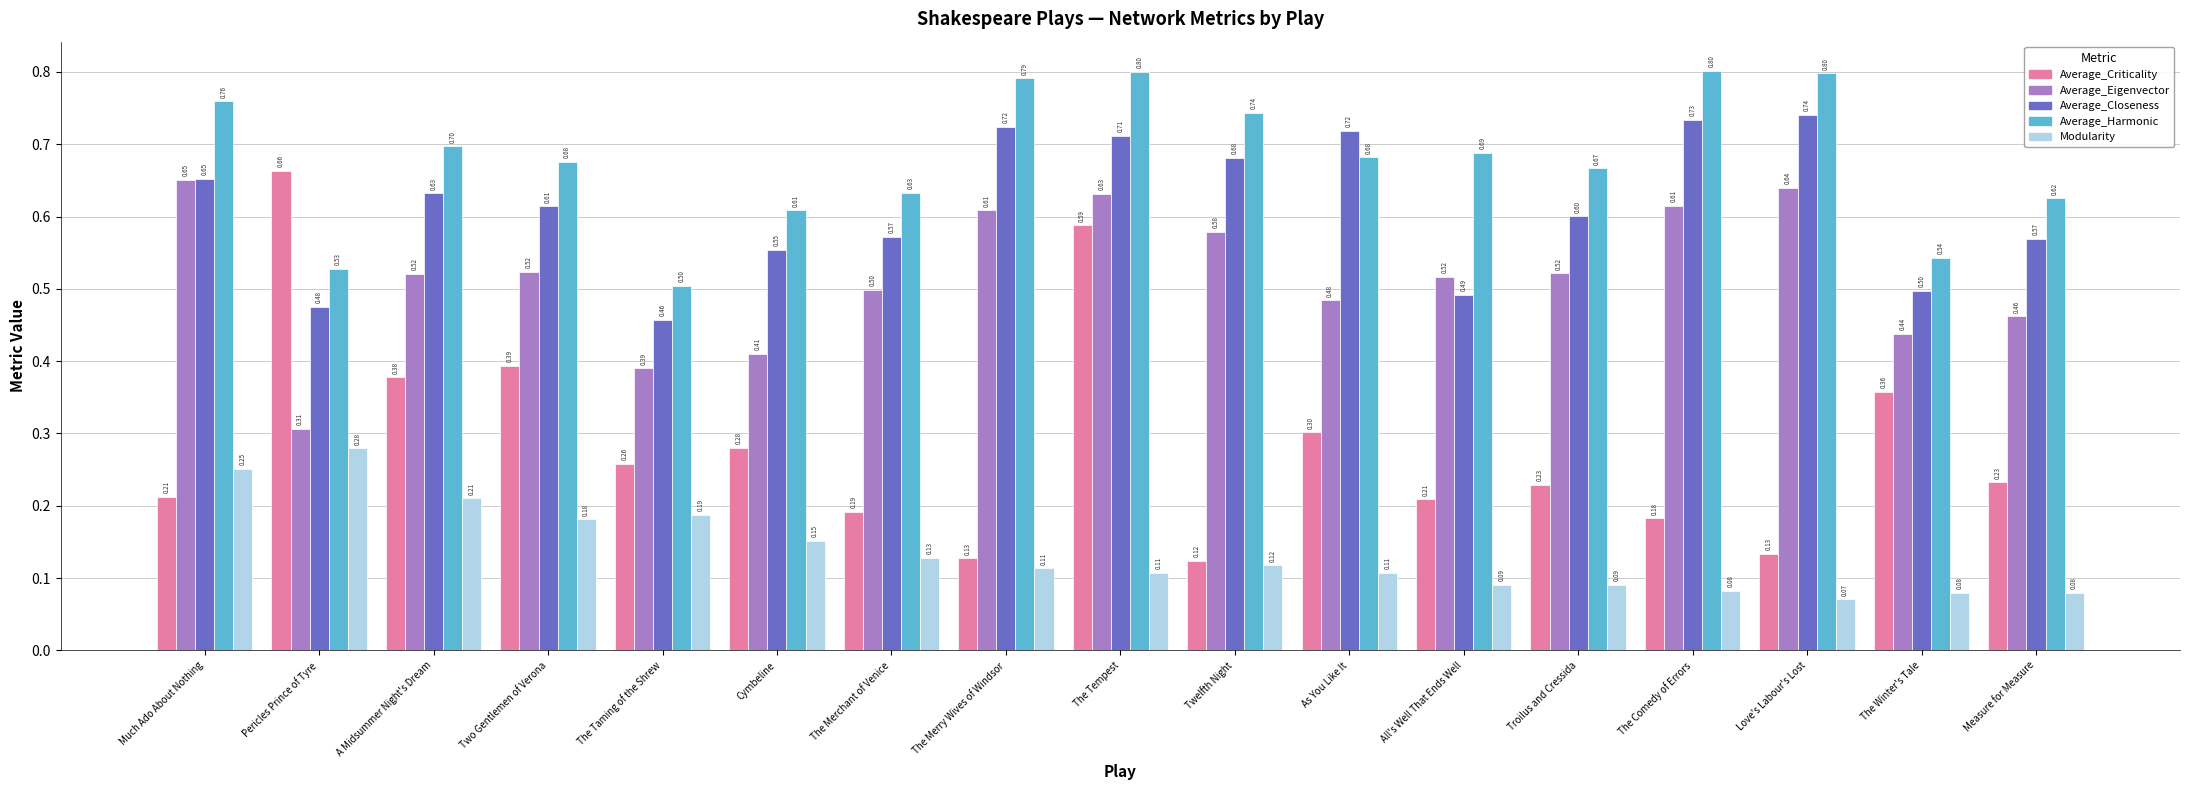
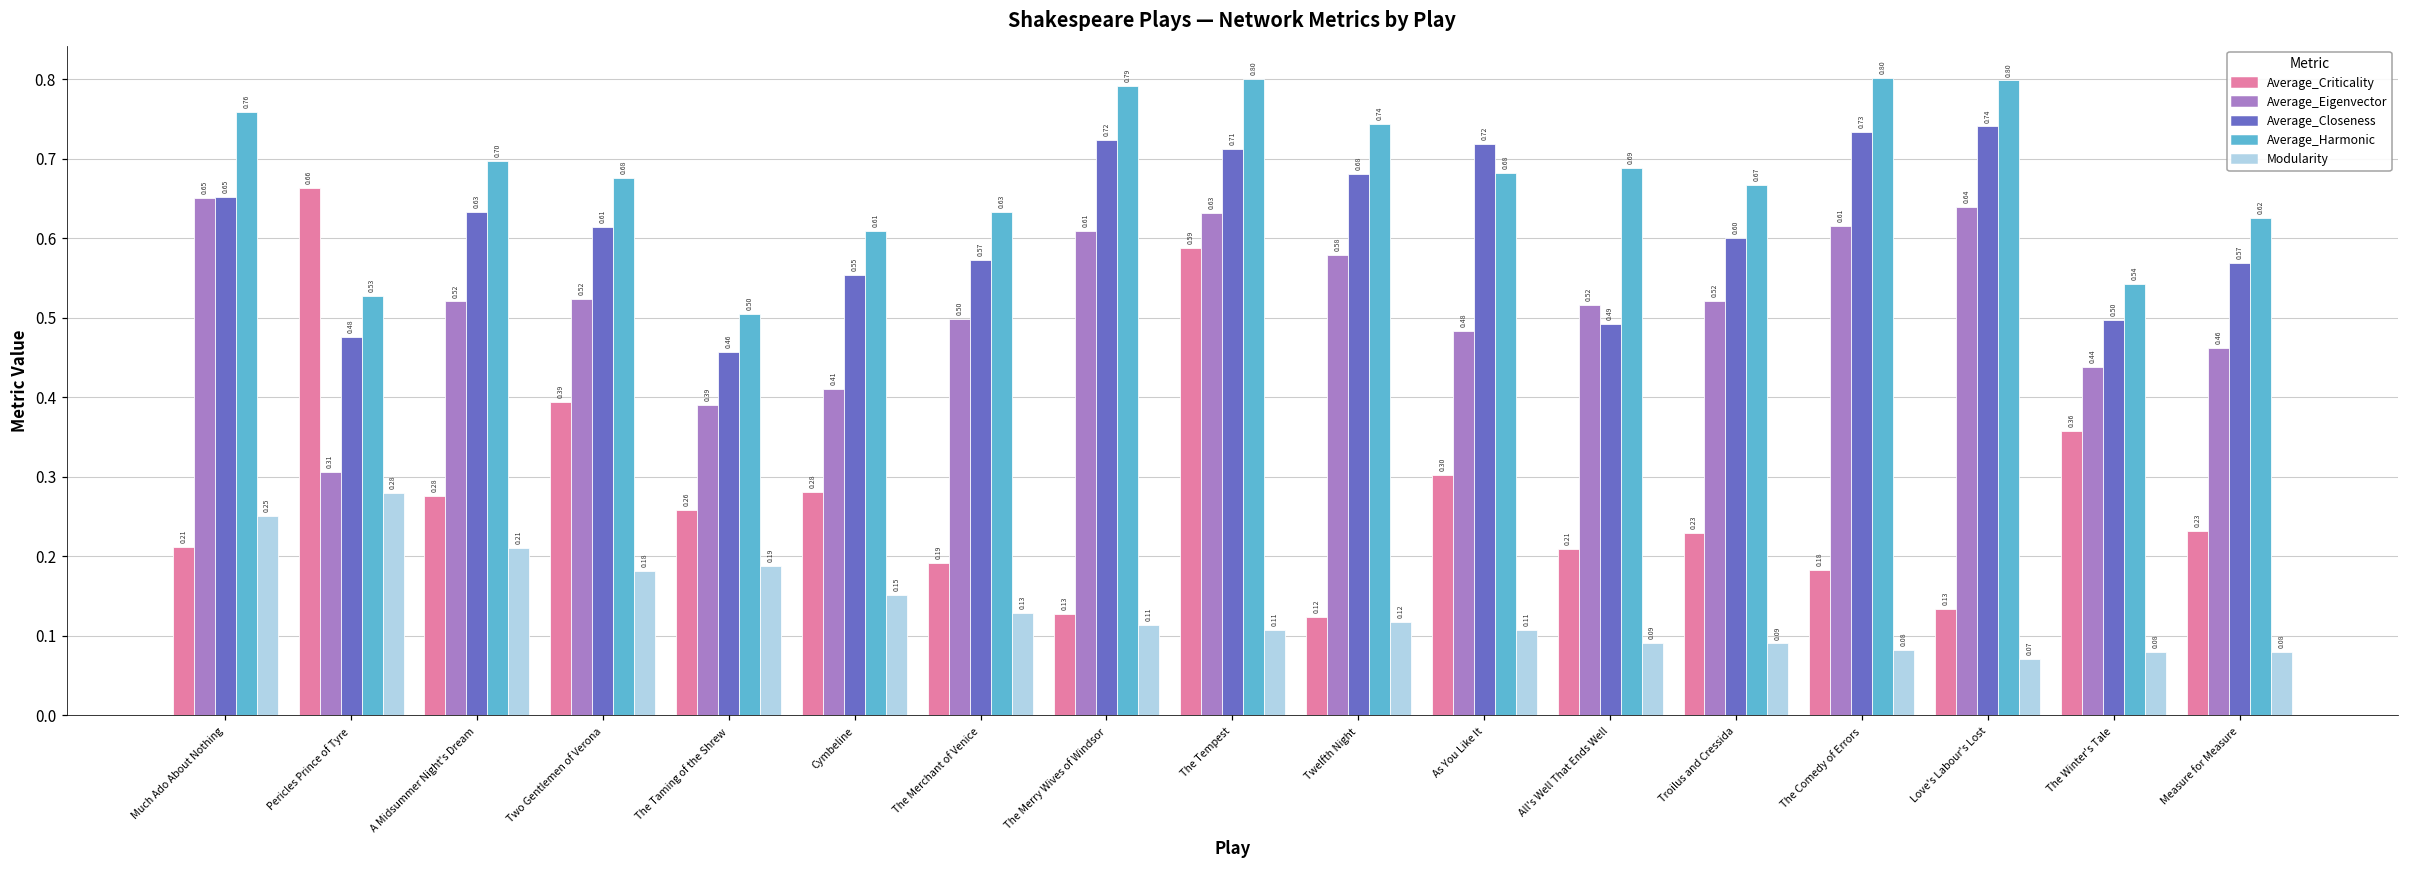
  {
    "Average_Criticality": {
      "Much Ado About Nothing": 0.21,
      "Pericles Prince of Tyre": 0.66,
-     "A Midsummer Night's Dream": 0.38,
+     "A Midsummer Night's Dream": 0.28,
      "Two Gentlemen of Verona": 0.39,
      "The Taming of the Shrew": 0.26,
      "Cymbeline": 0.28,
      "The Merchant of Venice": 0.19,
      "The Merry Wives of Windsor": 0.13,
      "The Tempest": 0.59,
      "Twelfth Night": 0.12,
      "As You Like It": 0.30,
      "All's Well That Ends Well": 0.21,
      "Troilus and Cressida": 0.23,
      "The Comedy of Errors": 0.18,
      "Love's Labour's Lost": 0.13,
      "The Winter's Tale": 0.36,
      "Measure for Measure": 0.23
    },
    "Average_Eigenvector": {
      "Much Ado About Nothing": 0.65,
      "Pericles Prince of Tyre": 0.31,
      "A Midsummer Night's Dream": 0.52,
      "Two Gentlemen of Verona": 0.52,
      "The Taming of the Shrew": 0.39,
      "Cymbeline": 0.41,
      "The Merchant of Venice": 0.50,
      "The Merry Wives of Windsor": 0.61,
      "The Tempest": 0.63,
      "Twelfth Night": 0.58,
      "As You Like It": 0.48,
      "All's Well That Ends Well": 0.52,
      "Troilus and Cressida": 0.52,
      "The Comedy of Errors": 0.61,
      "Love's Labour's Lost": 0.64,
      "The Winter's Tale": 0.44,
      "Measure for Measure": 0.46
    },
    "Average_Closeness": {
      "Much Ado About Nothing": 0.65,
      "Pericles Prince of Tyre": 0.48,
      "A Midsummer Night's Dream": 0.63,
      "Two Gentlemen of Verona": 0.61,
      "The Taming of the Shrew": 0.46,
      "Cymbeline": 0.55,
      "The Merchant of Venice": 0.57,
      "The Merry Wives of Windsor": 0.72,
      "The Tempest": 0.71,
      "Twelfth Night": 0.68,
      "As You Like It": 0.72,
      "All's Well That Ends Well": 0.49,
      "Troilus and Cressida": 0.60,
      "The Comedy of Errors": 0.73,
      "Love's Labour's Lost": 0.74,
      "The Winter's Tale": 0.50,
      "Measure for Measure": 0.57
    },
    "Average_Harmonic": {
      "Much Ado About Nothing": 0.76,
      "Pericles Prince of Tyre": 0.53,
      "A Midsummer Night's Dream": 0.70,
      "Two Gentlemen of Verona": 0.68,
      "The Taming of the Shrew": 0.50,
      "Cymbeline": 0.61,
      "The Merchant of Venice": 0.63,
      "The Merry Wives of Windsor": 0.79,
      "The Tempest": 0.80,
      "Twelfth Night": 0.74,
      "As You Like It": 0.68,
      "All's Well That Ends Well": 0.69,
      "Troilus and Cressida": 0.67,
      "The Comedy of Errors": 0.80,
      "Love's Labour's Lost": 0.80,
      "The Winter's Tale": 0.54,
      "Measure for Measure": 0.62
    },
    "Modularity": {
      "Much Ado About Nothing": 0.25,
      "Pericles Prince of Tyre": 0.28,
      "A Midsummer Night's Dream": 0.21,
      "Two Gentlemen of Verona": 0.18,
      "The Taming of the Shrew": 0.19,
      "Cymbeline": 0.15,
      "The Merchant of Venice": 0.13,
      "The Merry Wives of Windsor": 0.11,
      "The Tempest": 0.11,
      "Twelfth Night": 0.12,
      "As You Like It": 0.11,
      "All's Well That Ends Well": 0.09,
      "Troilus and Cressida": 0.09,
      "The Comedy of Errors": 0.08,
      "Love's Labour's Lost": 0.07,
      "The Winter's Tale": 0.08,
      "Measure for Measure": 0.08
    }
  }
